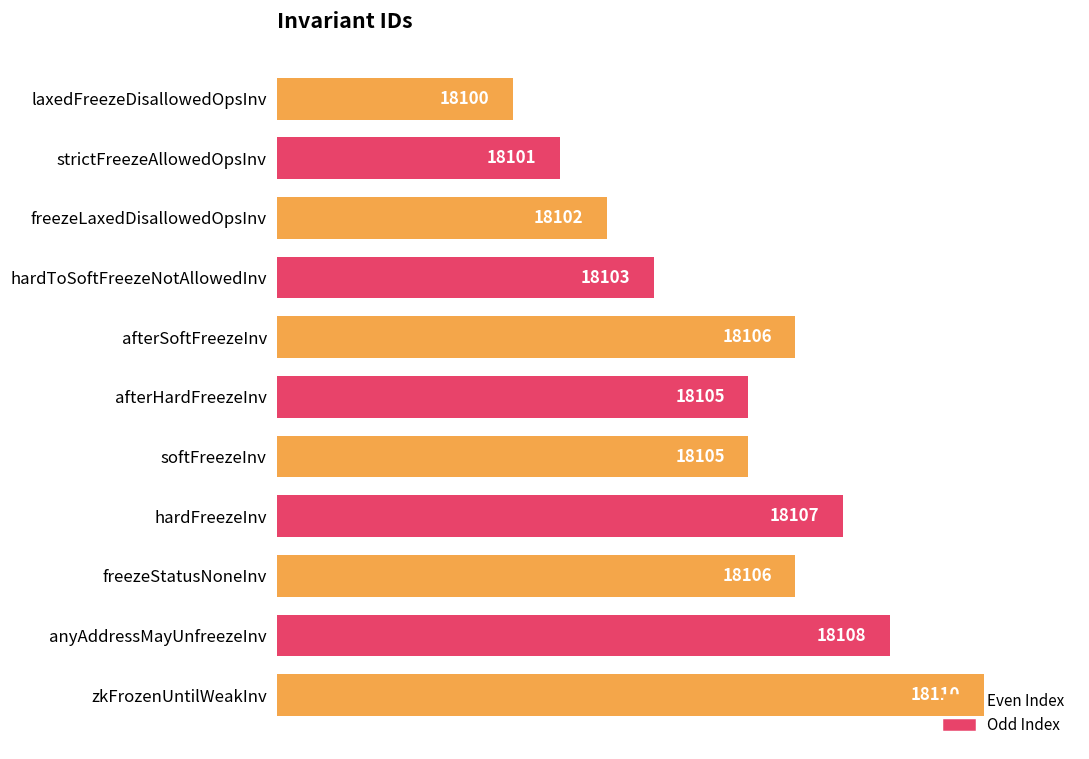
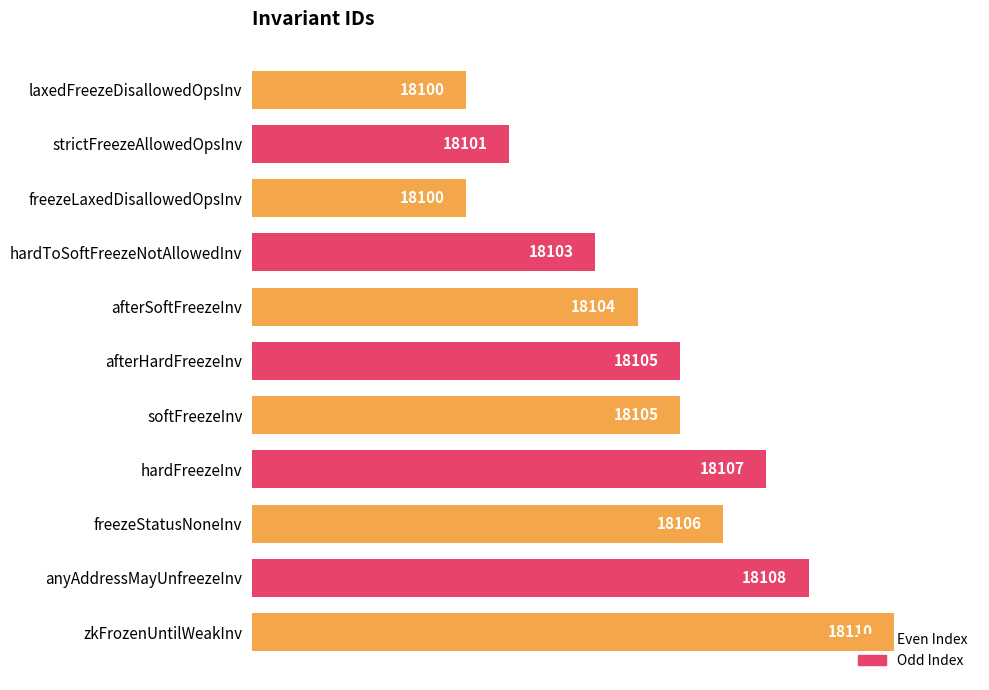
  {
    "laxedFreezeDisallowedOpsInv": 18100,
    "strictFreezeAllowedOpsInv": 18101,
-   "freezeLaxedDisallowedOpsInv": 18102,
+   "freezeLaxedDisallowedOpsInv": 18100,
    "hardToSoftFreezeNotAllowedInv": 18103,
-   "afterSoftFreezeInv": 18106,
+   "afterSoftFreezeInv": 18104,
    "afterHardFreezeInv": 18105,
    "softFreezeInv": 18105,
    "hardFreezeInv": 18107,
    "freezeStatusNoneInv": 18106,
    "anyAddressMayUnfreezeInv": 18108,
    "zkFrozenUntilWeakInv": 18110
  }
